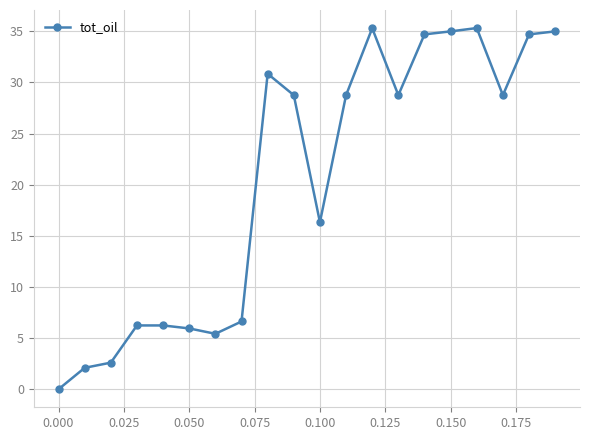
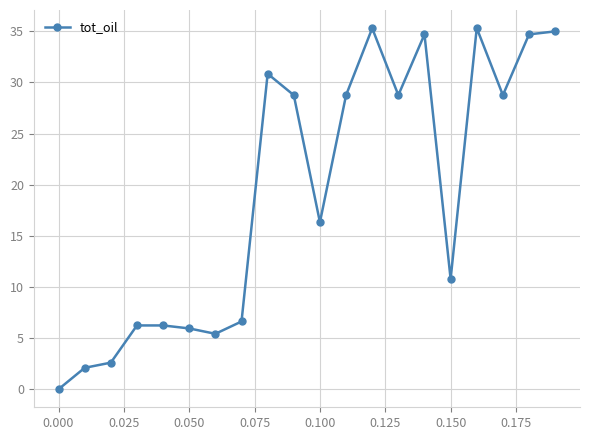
  {
    "0.000": 0.0,
    "0.050": 5.9,
    "0.100": 16.3,
-   "0.150": 35.0
+   "0.150": 10.8
  }
